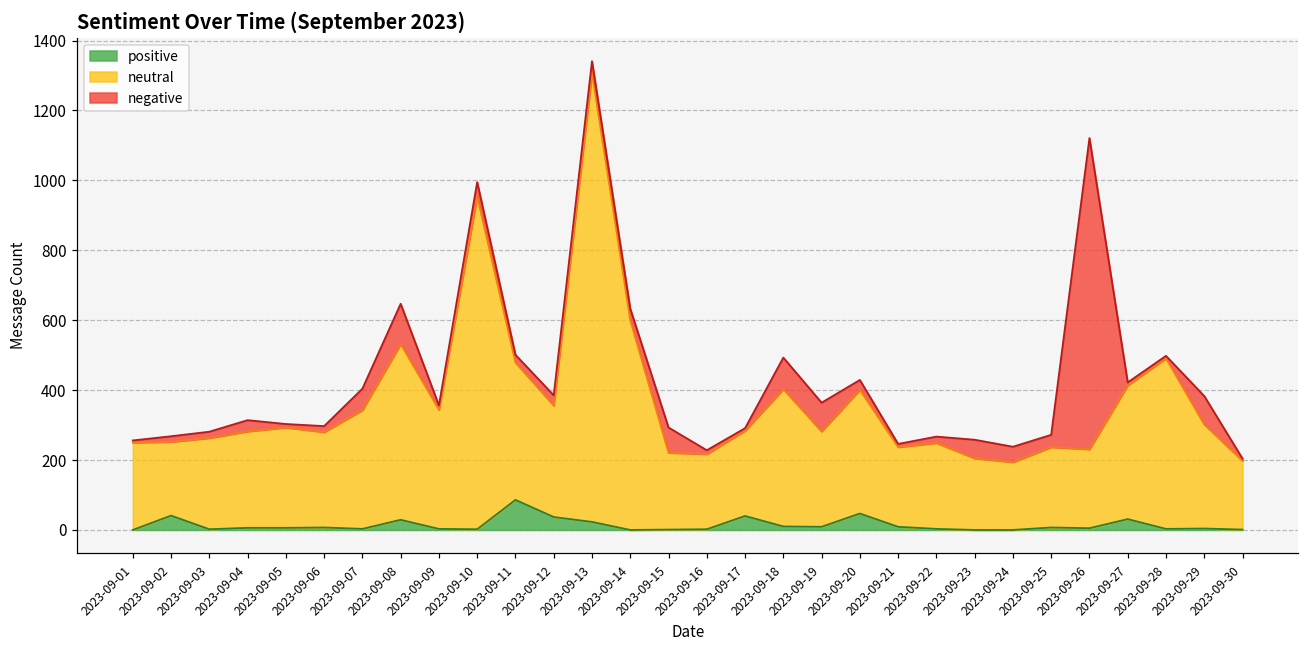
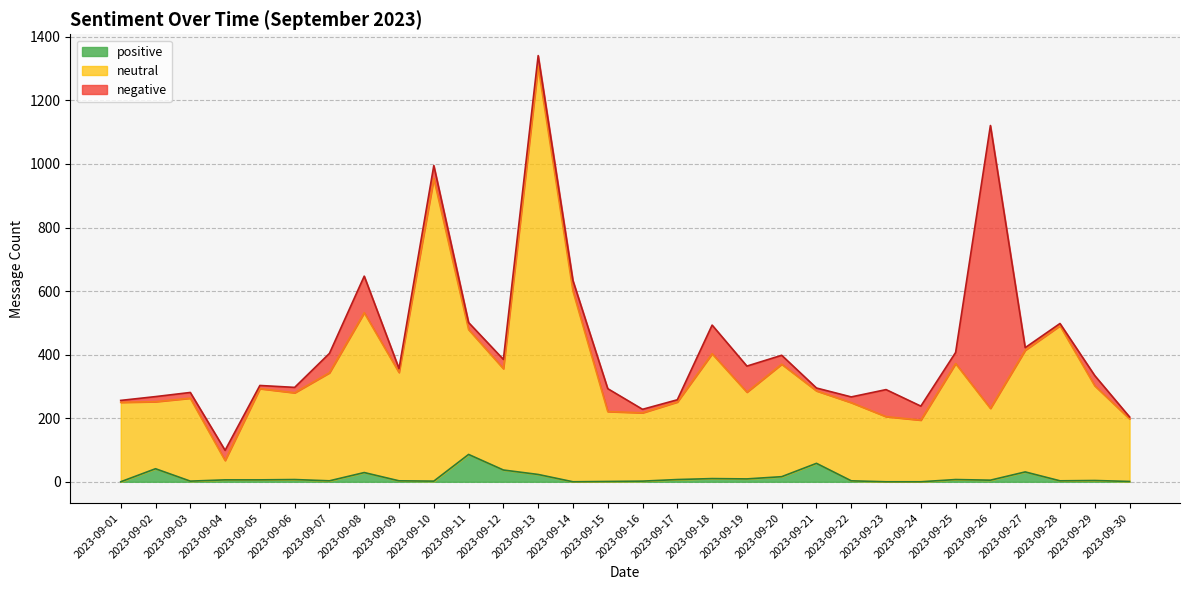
  {
    "positive": {
      "2023-09-01": 0,
      "2023-09-02": 40,
      "2023-09-03": 0,
      "2023-09-04": 10,
      "2023-09-05": 10,
      "2023-09-06": 10,
      "2023-09-07": 0,
      "2023-09-08": 30,
      "2023-09-09": 0,
      "2023-09-10": 0,
      "2023-09-11": 90,
      "2023-09-12": 40,
      "2023-09-13": 20,
      "2023-09-14": 0,
      "2023-09-15": 0,
      "2023-09-16": 0,
-     "2023-09-17": 40,
+     "2023-09-17": 10,
      "2023-09-18": 10,
      "2023-09-19": 10,
-     "2023-09-20": 50,
-     "2023-09-21": 10,
+     "2023-09-20": 20,
+     "2023-09-21": 60,
      "2023-09-22": 0,
      "2023-09-23": 0,
      "2023-09-24": 0,
      "2023-09-25": 10,
      "2023-09-26": 10,
      "2023-09-27": 30,
      "2023-09-28": 0,
      "2023-09-29": 0,
      "2023-09-30": 0
    },
    "neutral": {
      "2023-09-02": 210,
      "2023-09-03": 260,
-     "2023-09-04": 280,
+     "2023-09-04": 60,
      "2023-09-05": 290,
      "2023-09-06": 270,
      "2023-09-07": 340,
      "2023-09-08": 500,
      "2023-09-09": 340,
      "2023-09-10": 950,
      "2023-09-11": 390,
      "2023-09-12": 320,
      "2023-09-13": 1280,
      "2023-09-14": 600,
      "2023-09-15": 220,
      "2023-09-16": 220,
      "2023-09-18": 390,
      "2023-09-19": 270,
      "2023-09-20": 350,
      "2023-09-21": 230,
      "2023-09-22": 250,
      "2023-09-23": 210,
      "2023-09-24": 190,
-     "2023-09-25": 230,
+     "2023-09-25": 370,
      "2023-09-26": 230,
      "2023-09-29": 300
    },
    "negative": {
      "2023-09-02": 20,
      "2023-09-03": 20,
      "2023-09-04": 30,
      "2023-09-05": 10,
      "2023-09-06": 20,
      "2023-09-07": 60,
      "2023-09-08": 120,
      "2023-09-09": 10,
      "2023-09-10": 40,
      "2023-09-11": 20,
      "2023-09-12": 30,
      "2023-09-13": 30,
      "2023-09-14": 30,
      "2023-09-15": 70,
      "2023-09-16": 10,
      "2023-09-18": 90,
      "2023-09-19": 80,
      "2023-09-20": 30,
      "2023-09-21": 10,
      "2023-09-22": 20,
-     "2023-09-23": 50,
+     "2023-09-23": 90,
      "2023-09-24": 40,
      "2023-09-25": 40,
      "2023-09-26": 890,
-     "2023-09-29": 80
+     "2023-09-29": 30
    }
  }
